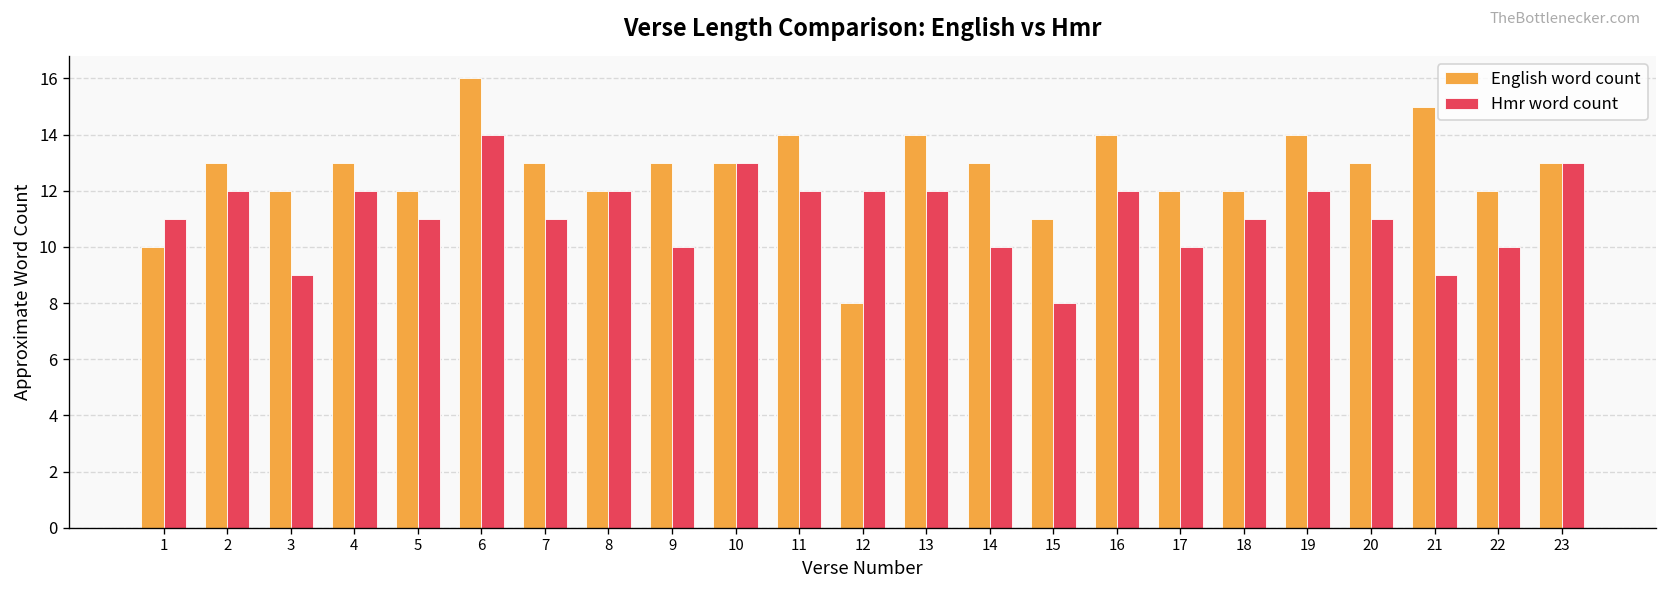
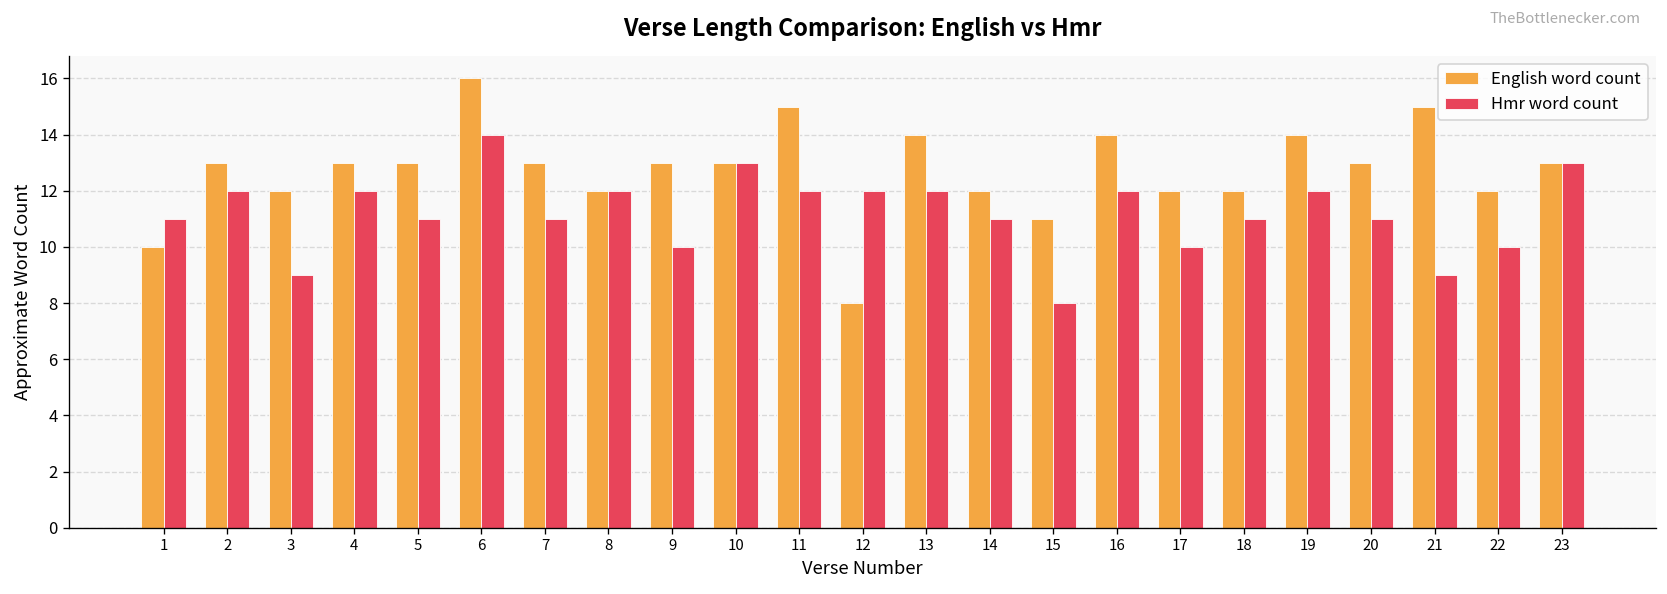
  {
    "English word count": {
      "1": 10,
      "2": 13,
      "3": 12,
      "4": 13,
-     "5": 12,
+     "5": 13,
      "6": 16,
      "7": 13,
      "8": 12,
      "9": 13,
      "10": 13,
-     "11": 14,
+     "11": 15,
      "12": 8,
      "13": 14,
-     "14": 13,
+     "14": 12,
      "15": 11,
      "16": 14,
      "17": 12,
      "18": 12,
      "19": 14,
      "20": 13,
      "21": 15,
      "22": 12,
      "23": 13
    },
    "Hmr word count": {
      "1": 11,
      "2": 12,
      "3": 9,
      "4": 12,
      "5": 11,
      "6": 14,
      "7": 11,
      "8": 12,
      "9": 10,
      "10": 13,
      "11": 12,
      "12": 12,
      "13": 12,
-     "14": 10,
+     "14": 11,
      "15": 8,
      "16": 12,
      "17": 10,
      "18": 11,
      "19": 12,
      "20": 11,
      "21": 9,
      "22": 10,
      "23": 13
    }
  }
